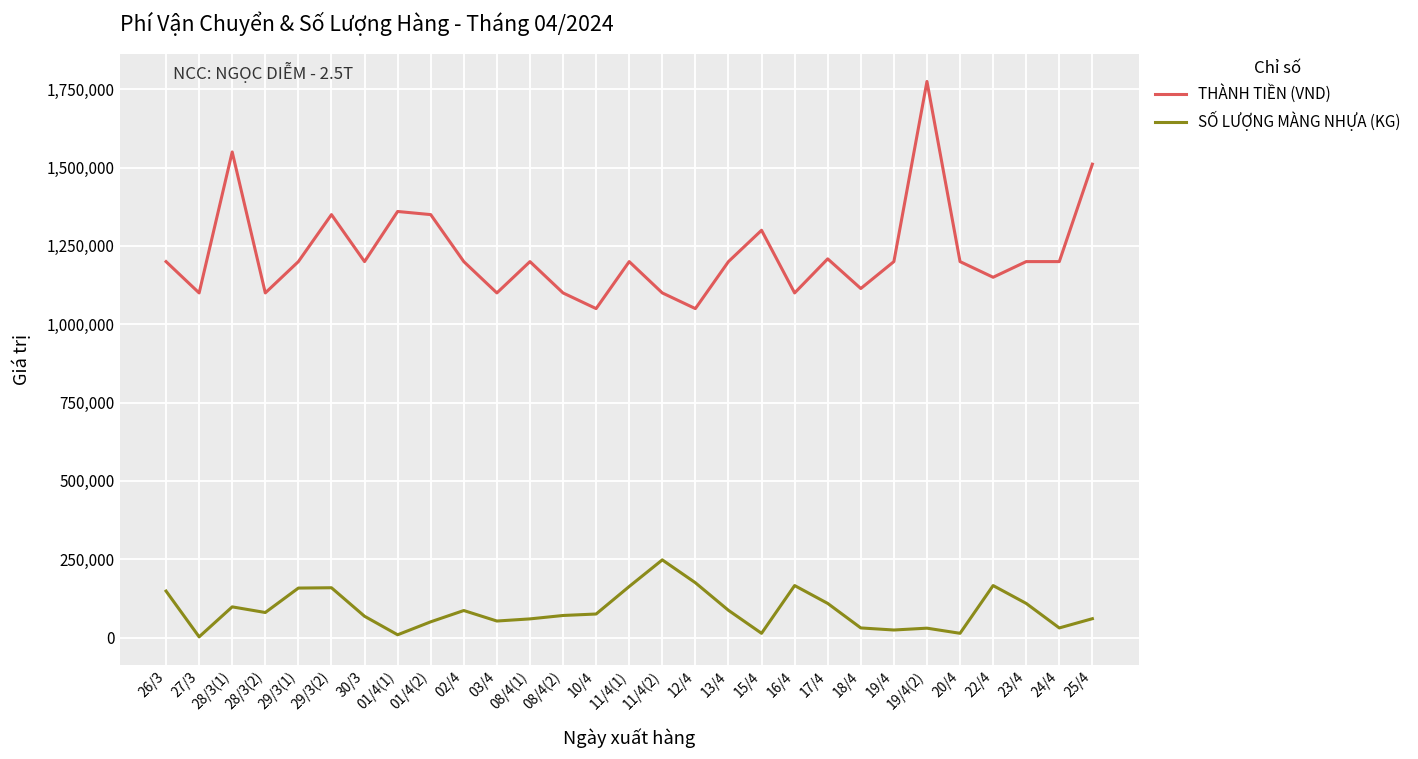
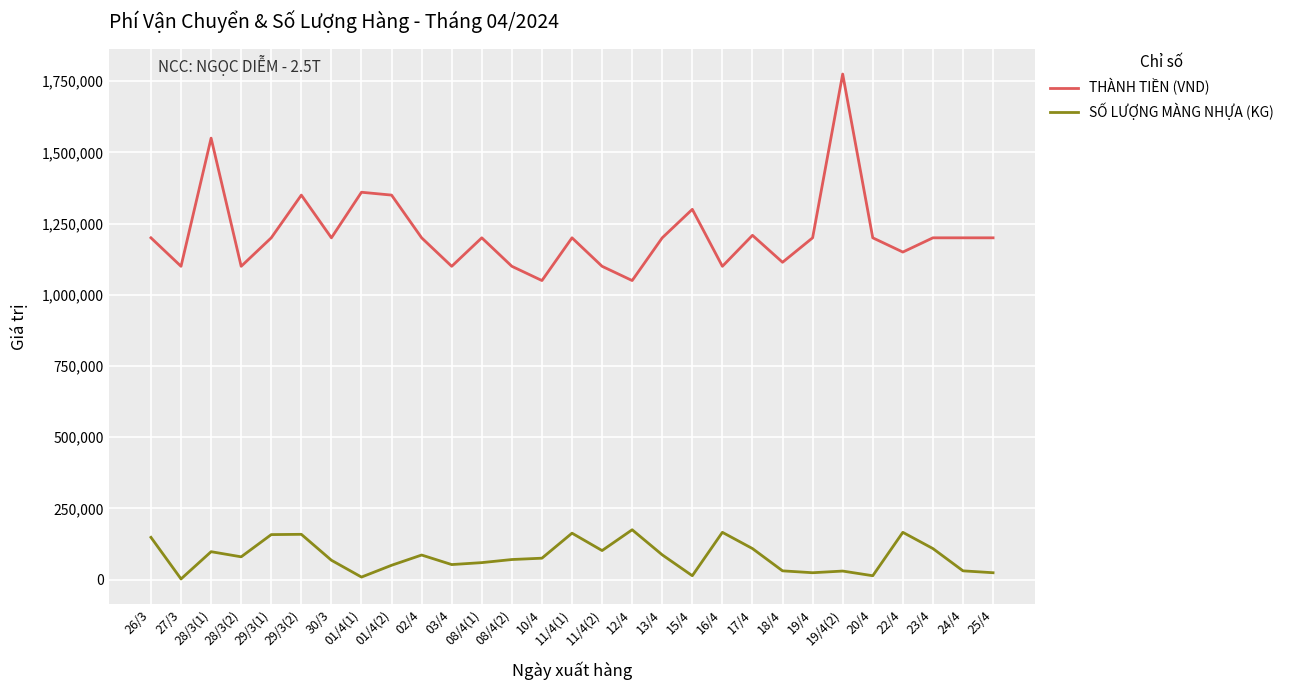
  {
    "THÀNH TIỀN (VND)": {
      "26/3": "1,200,000",
      "27/3": "1,100,000",
      "28/3(1)": "1,550,000",
      "28/3(2)": "1,100,000",
      "29/3(1)": "1,200,000",
      "29/3(2)": "1,350,000",
      "30/3": "1,200,000",
      "01/4(1)": "1,360,000",
      "01/4(2)": "1,350,000",
      "02/4": "1,200,000",
      "03/4": "1,100,000",
      "08/4(1)": "1,200,000",
      "08/4(2)": "1,100,000",
      "10/4": "1,050,000",
      "11/4(1)": "1,200,000",
      "11/4(2)": "1,100,000",
      "12/4": "1,050,000",
      "13/4": "1,200,000",
      "15/4": "1,300,000",
      "16/4": "1,100,000",
      "17/4": "1,210,000",
      "18/4": "1,110,000",
      "19/4": "1,200,000",
      "19/4(2)": "1,780,000",
      "20/4": "1,200,000",
      "22/4": "1,150,000",
      "23/4": "1,200,000",
      "24/4": "1,200,000",
-     "25/4": "1,510,000"
+     "25/4": "1,200,000"
    },
    "SỐ LƯỢNG MÀNG NHỰA (KG)": {
      "26/3": "150,000",
      "27/3": "0",
      "28/3(1)": "100,000",
      "28/3(2)": "80,000",
      "29/3(1)": "160,000",
      "29/3(2)": "160,000",
      "30/3": "70,000",
      "01/4(1)": "10,000",
      "01/4(2)": "50,000",
      "02/4": "90,000",
      "03/4": "50,000",
      "08/4(1)": "60,000",
      "08/4(2)": "70,000",
      "10/4": "80,000",
      "11/4(1)": "160,000",
-     "11/4(2)": "250,000",
+     "11/4(2)": "100,000",
      "12/4": "180,000",
      "13/4": "90,000",
      "15/4": "10,000",
      "16/4": "170,000",
      "17/4": "110,000",
      "18/4": "30,000",
      "19/4": "20,000",
      "19/4(2)": "30,000",
      "20/4": "10,000",
      "22/4": "170,000",
      "23/4": "110,000",
      "24/4": "30,000",
-     "25/4": "60,000"
+     "25/4": "20,000"
    }
  }
